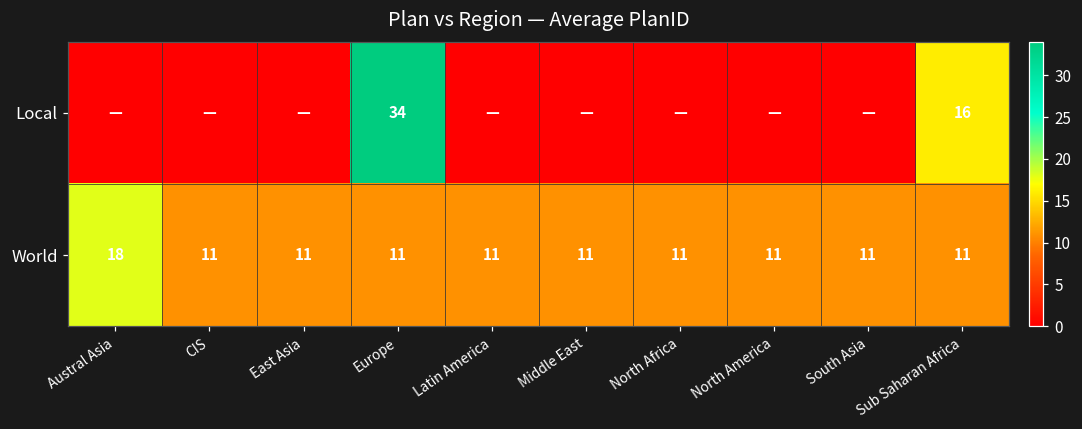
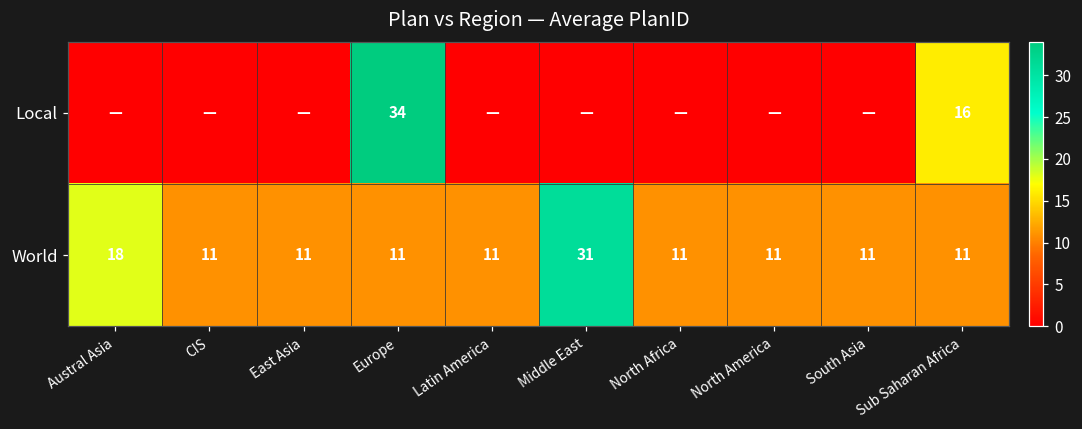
  {
    "Local": {
      "Europe": 34,
      "Sub Saharan Africa": 16
    },
    "World": {
      "Austral Asia": 18,
      "CIS": 11,
      "East Asia": 11,
      "Europe": 11,
      "Latin America": 11,
-     "Middle East": 11,
+     "Middle East": 31,
      "North Africa": 11,
      "North America": 11,
      "South Asia": 11,
      "Sub Saharan Africa": 11
    }
  }
